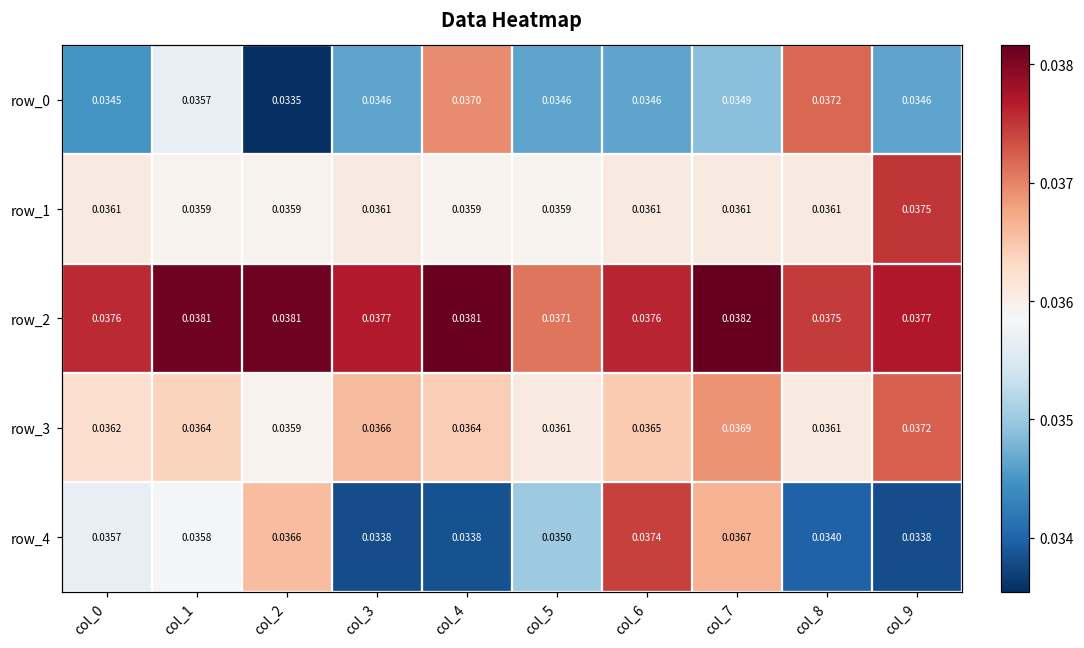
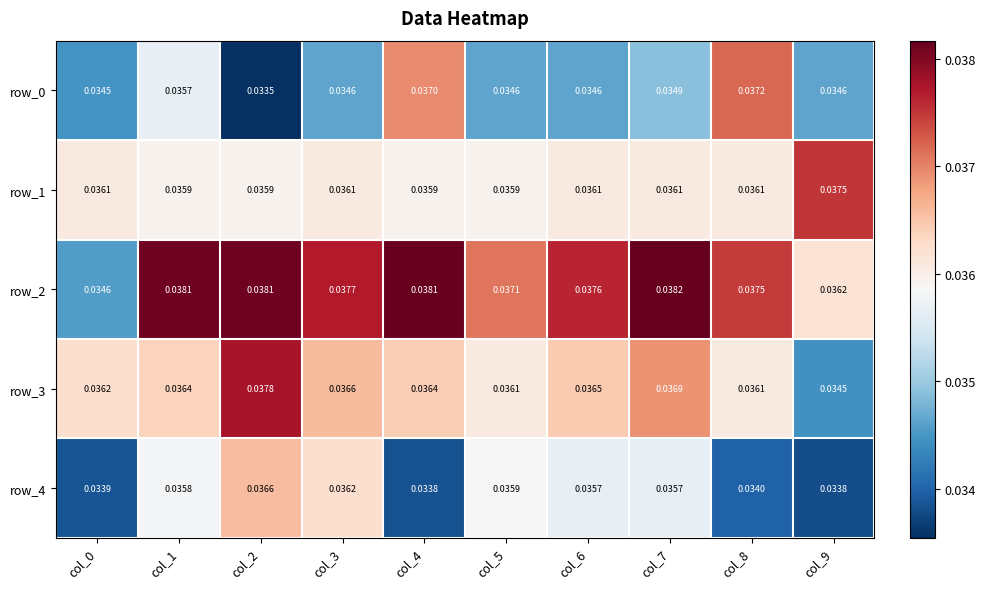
  {
    "row_0": {
      "col_0": 0.0345,
      "col_1": 0.0357,
      "col_2": 0.0335,
      "col_3": 0.0346,
      "col_4": 0.0370,
      "col_5": 0.0346,
      "col_6": 0.0346,
      "col_7": 0.0349,
      "col_8": 0.0372,
      "col_9": 0.0346
    },
    "row_1": {
      "col_0": 0.0361,
      "col_1": 0.0359,
      "col_2": 0.0359,
      "col_3": 0.0361,
      "col_4": 0.0359,
      "col_5": 0.0359,
      "col_6": 0.0361,
      "col_7": 0.0361,
      "col_8": 0.0361,
      "col_9": 0.0375
    },
    "row_2": {
-     "col_0": 0.0376,
+     "col_0": 0.0346,
      "col_1": 0.0381,
      "col_2": 0.0381,
      "col_3": 0.0377,
      "col_4": 0.0381,
      "col_5": 0.0371,
      "col_6": 0.0376,
      "col_7": 0.0382,
      "col_8": 0.0375,
-     "col_9": 0.0377
+     "col_9": 0.0362
    },
    "row_3": {
      "col_0": 0.0362,
      "col_1": 0.0364,
-     "col_2": 0.0359,
+     "col_2": 0.0378,
      "col_3": 0.0366,
      "col_4": 0.0364,
      "col_5": 0.0361,
      "col_6": 0.0365,
      "col_7": 0.0369,
      "col_8": 0.0361,
-     "col_9": 0.0372
+     "col_9": 0.0345
    },
    "row_4": {
-     "col_0": 0.0357,
+     "col_0": 0.0339,
      "col_1": 0.0358,
      "col_2": 0.0366,
-     "col_3": 0.0338,
+     "col_3": 0.0362,
      "col_4": 0.0338,
-     "col_5": 0.0350,
-     "col_6": 0.0374,
-     "col_7": 0.0367,
+     "col_5": 0.0359,
+     "col_6": 0.0357,
+     "col_7": 0.0357,
      "col_8": 0.0340,
      "col_9": 0.0338
    }
  }
